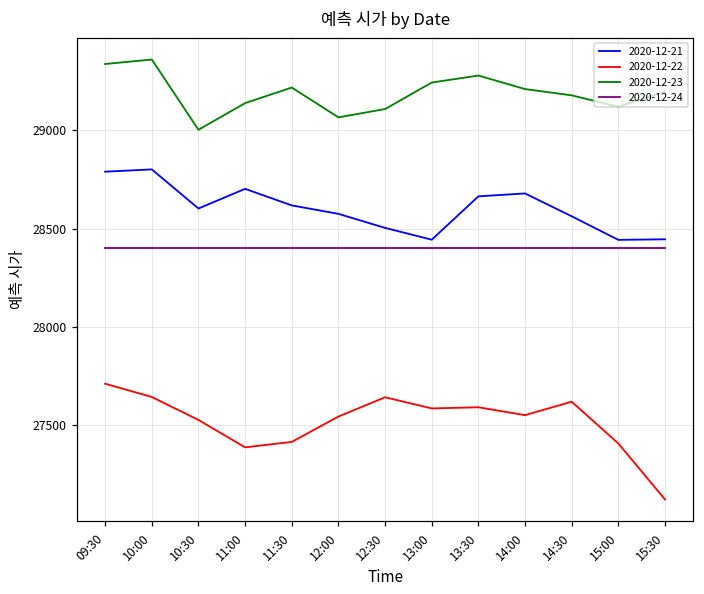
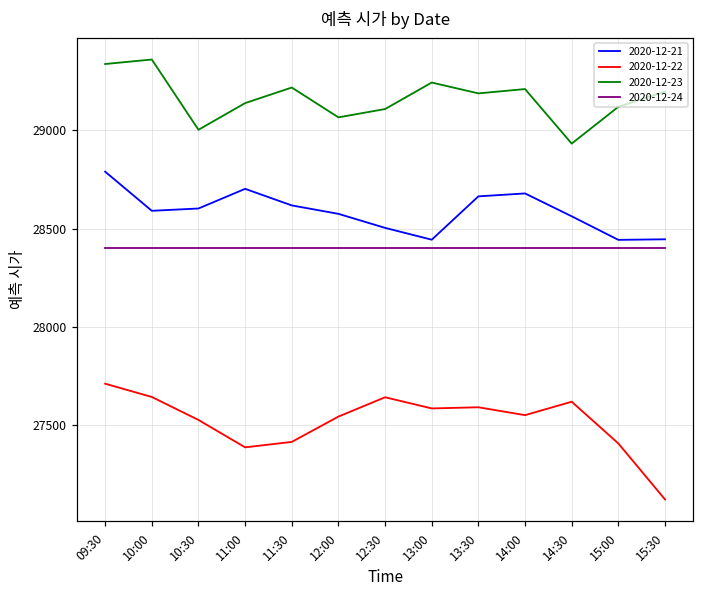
  {
    "2020-12-21": {
      "09:30": 28790,
-     "10:00": 28800,
+     "10:00": 28590,
      "10:30": 28600,
      "11:00": 28700,
      "11:30": 28620,
      "12:00": 28580,
      "12:30": 28500,
      "13:00": 28440,
      "13:30": 28660,
      "14:00": 28680,
      "14:30": 28560,
      "15:00": 28440,
      "15:30": 28450
    },
    "2020-12-22": {
      "09:30": 27710,
      "10:00": 27640,
      "10:30": 27530,
      "11:00": 27390,
      "11:30": 27410,
      "12:00": 27540,
      "12:30": 27640,
      "13:00": 27580,
      "13:30": 27590,
      "14:00": 27550,
      "14:30": 27620,
      "15:00": 27410,
      "15:30": 27120
    },
    "2020-12-23": {
      "09:30": 29340,
      "10:00": 29360,
      "10:30": 29000,
      "11:00": 29140,
      "11:30": 29220,
      "12:00": 29070,
      "12:30": 29110,
      "13:00": 29240,
-     "13:30": 29280,
+     "13:30": 29190,
      "14:00": 29210,
-     "14:30": 29180
+     "14:30": 28930
    },
    "2020-12-24": {
      "09:30": 28400,
      "10:00": 28400,
      "10:30": 28400,
      "11:00": 28400,
      "11:30": 28400,
      "12:00": 28400,
      "12:30": 28400,
      "13:00": 28400,
      "13:30": 28400,
      "14:00": 28400,
      "14:30": 28400,
      "15:00": 28400,
      "15:30": 28400
    }
  }
